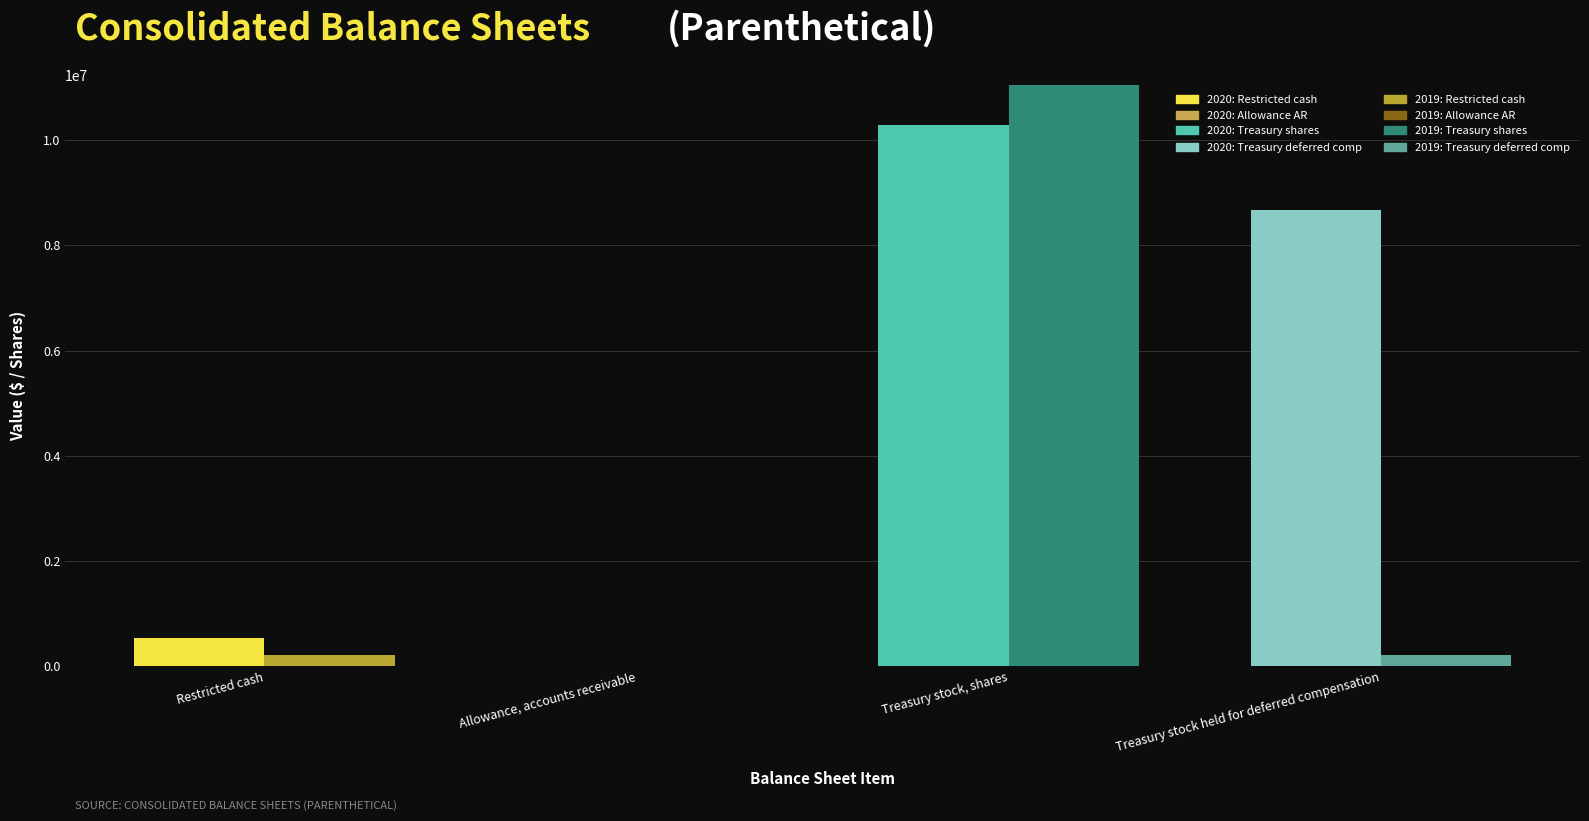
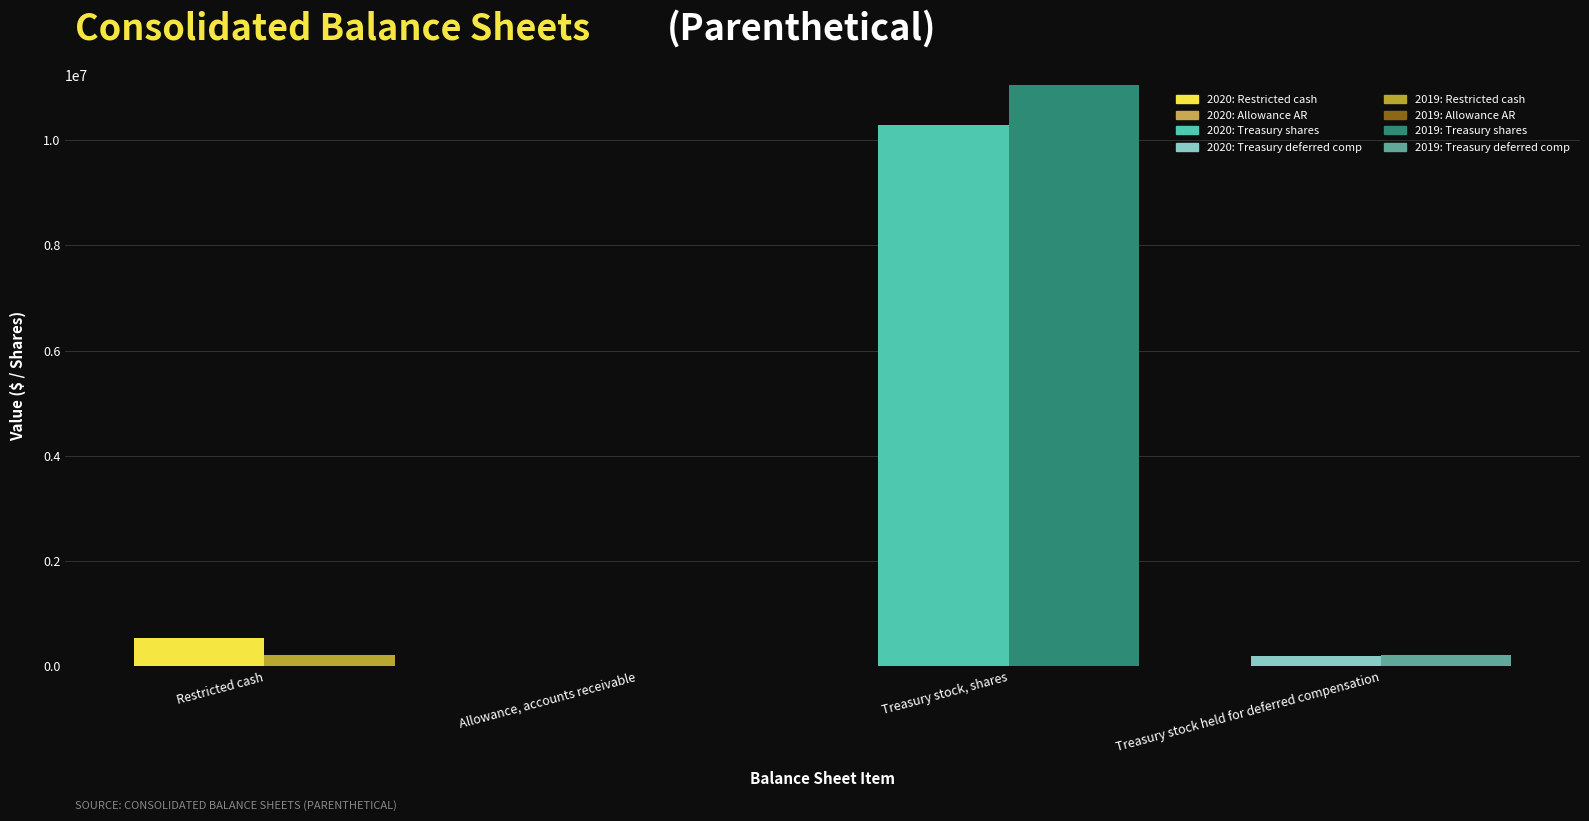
  {
    "2020: Allowance AR": {
      "Restricted cash": 500000,
      "Allowance, accounts receivable": 0,
      "Treasury stock, shares": 0,
      "Treasury stock held for deferred compensation": 0
    },
    "2019: Allowance AR": {
      "Restricted cash": 200000,
      "Allowance, accounts receivable": 0,
      "Treasury stock, shares": 0,
      "Treasury stock held for deferred compensation": 0
    },
    "2020: Treasury deferred comp": {
-     "Treasury stock held for deferred compensation": 8700000
+     "Treasury stock held for deferred compensation": 200000
    }
  }
